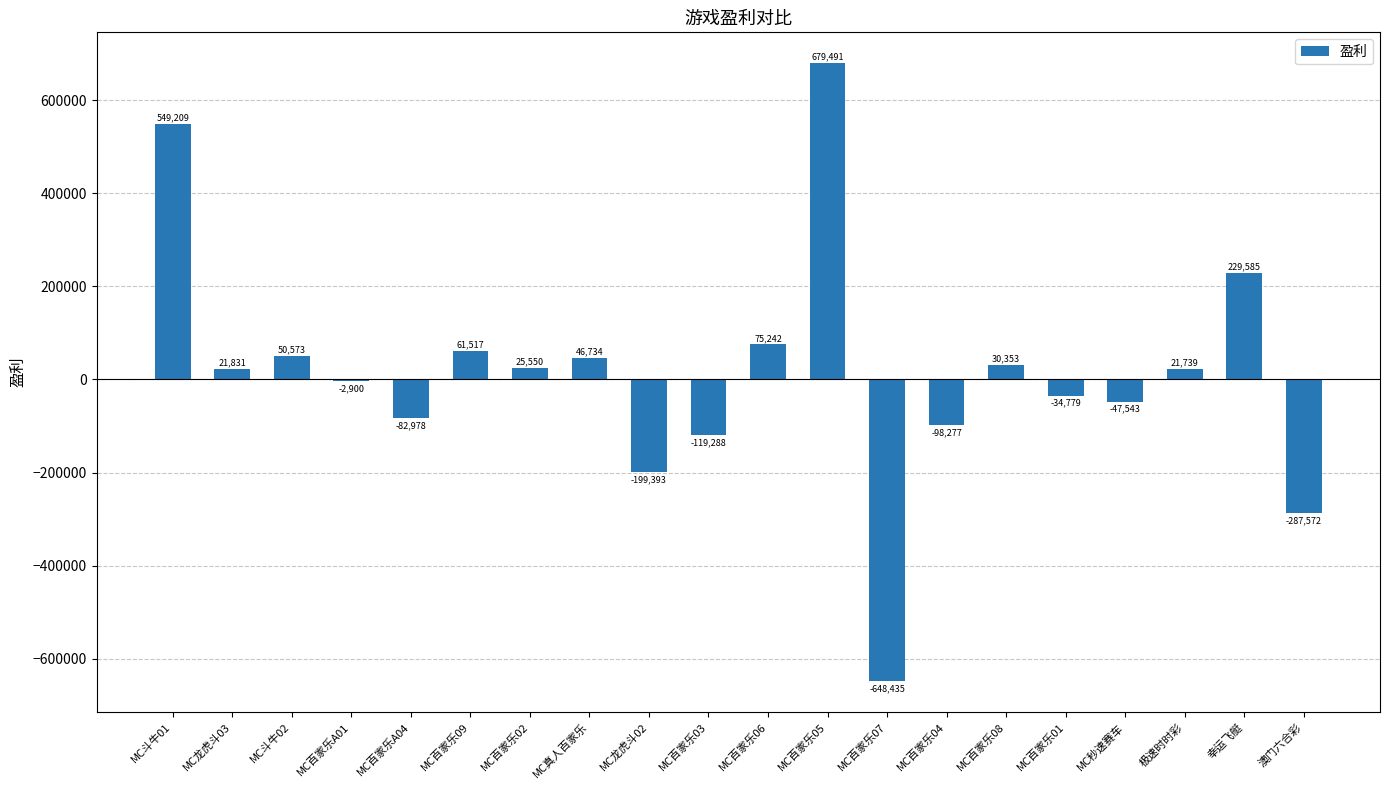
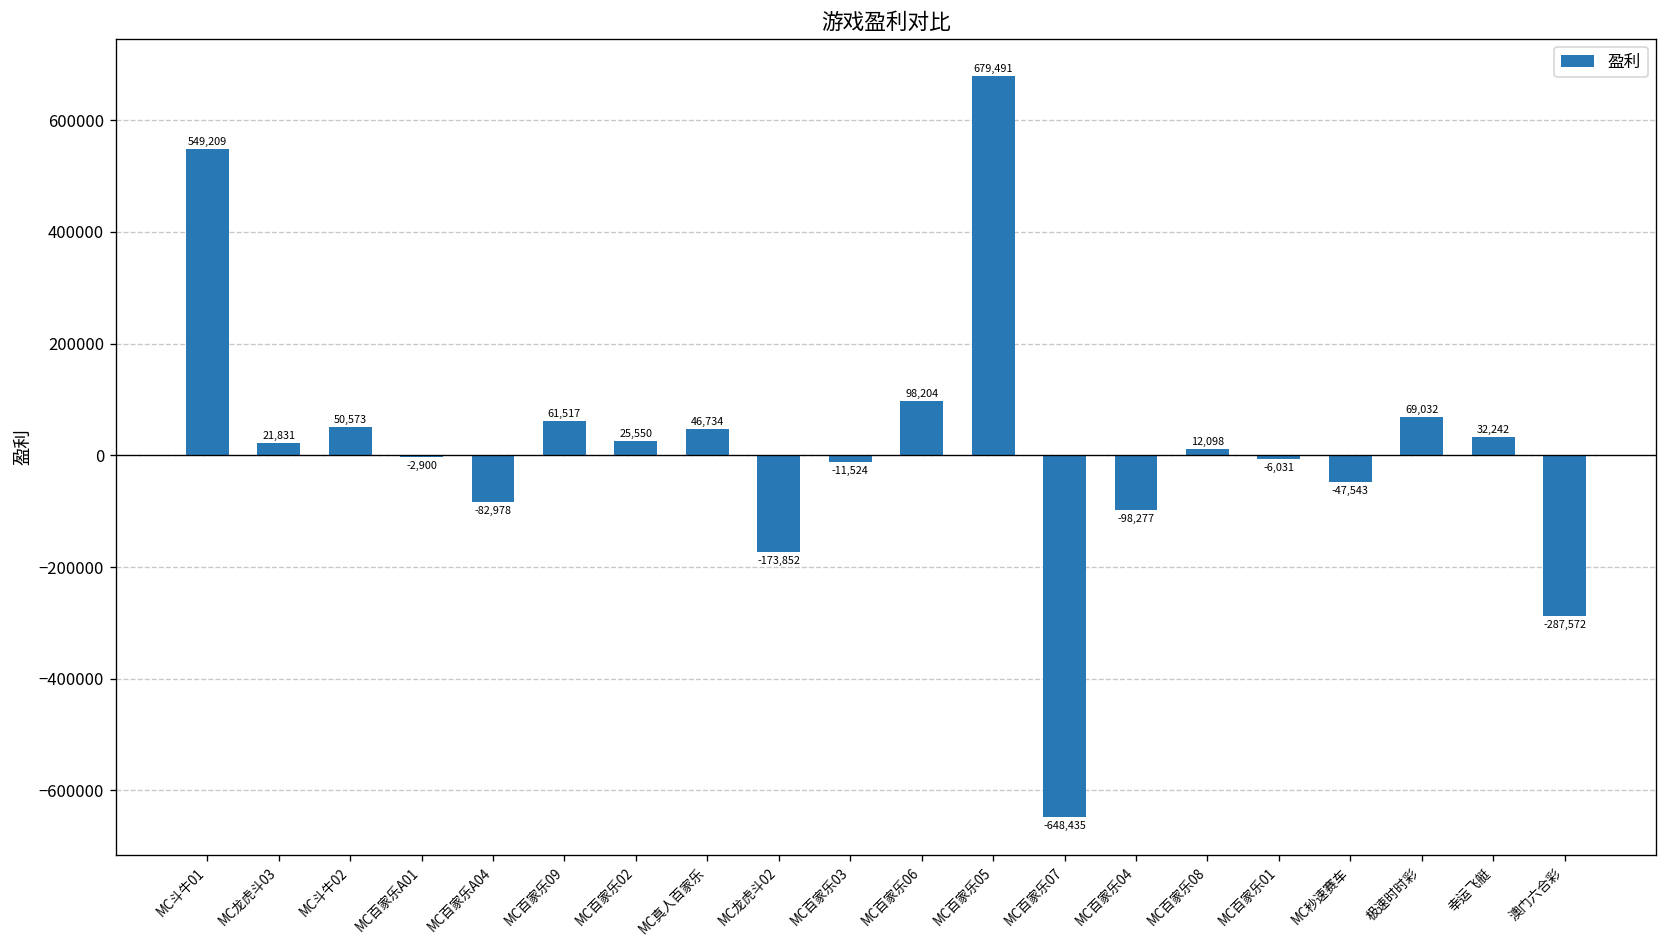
  {
    "MC斗牛01": "549,209",
    "MC龙虎斗03": "21,831",
    "MC斗牛02": "50,573",
    "MC百家乐A01": "-2,900",
    "MC百家乐A04": "-82,978",
    "MC百家乐09": "61,517",
    "MC百家乐02": "25,550",
    "MC真人百家乐": "46,734",
-   "MC龙虎斗02": "-199,393",
-   "MC百家乐03": "-119,288",
-   "MC百家乐06": "75,242",
+   "MC龙虎斗02": "-173,852",
+   "MC百家乐03": "-11,524",
+   "MC百家乐06": "98,204",
    "MC百家乐05": "679,491",
    "MC百家乐07": "-648,435",
    "MC百家乐04": "-98,277",
-   "MC百家乐08": "30,353",
-   "MC百家乐01": "-34,779",
+   "MC百家乐08": "12,098",
+   "MC百家乐01": "-6,031",
    "MC秒速赛车": "-47,543",
-   "极速时时彩": "21,739",
-   "幸运飞艇": "229,585",
+   "极速时时彩": "69,032",
+   "幸运飞艇": "32,242",
    "澳门六合彩": "-287,572"
  }
